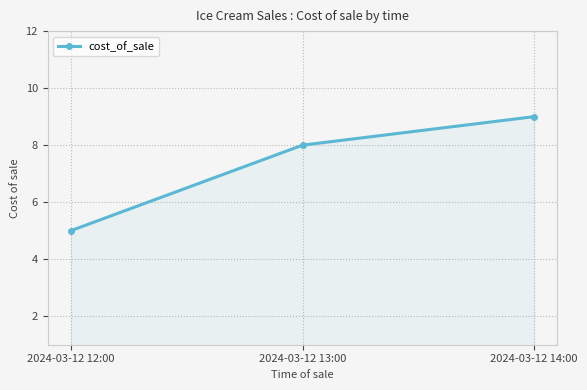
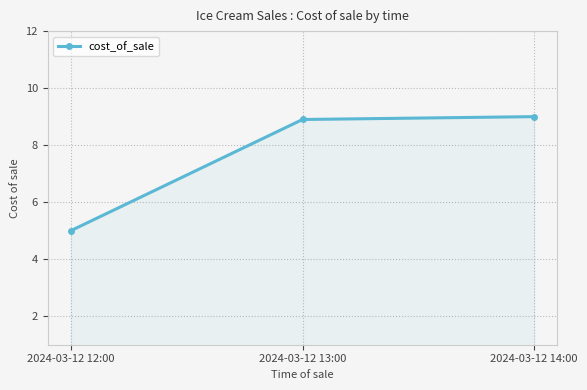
  {
    "2024-03-12 12:00": 5.0,
-   "2024-03-12 13:00": 8.0,
+   "2024-03-12 13:00": 8.9,
    "2024-03-12 14:00": 9.0
  }
